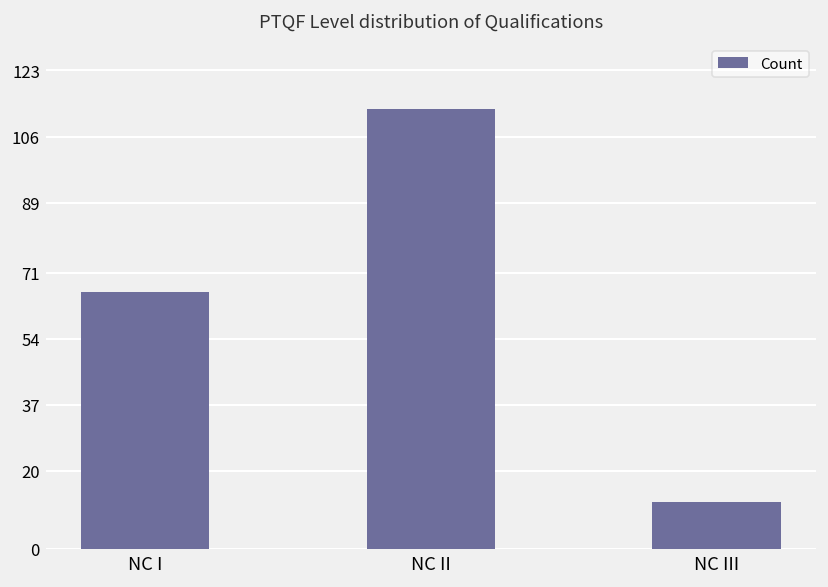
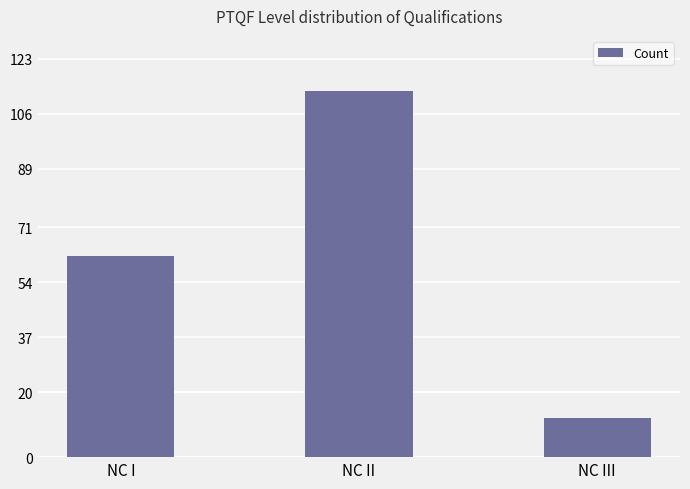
  {
-   "NC I": 66,
+   "NC I": 62,
    "NC II": 113,
    "NC III": 12
  }
